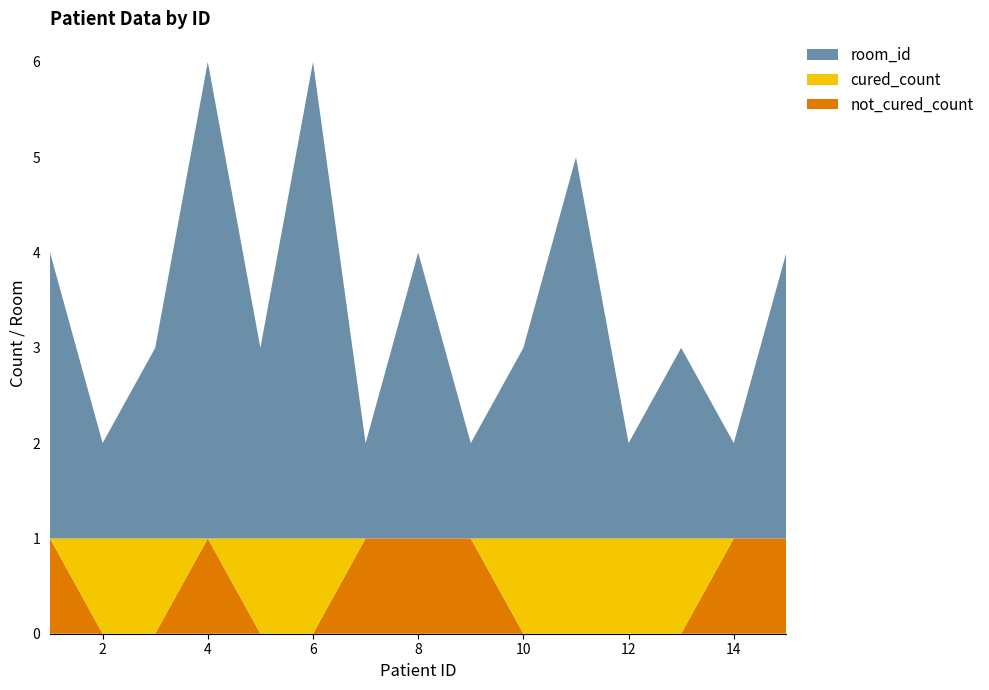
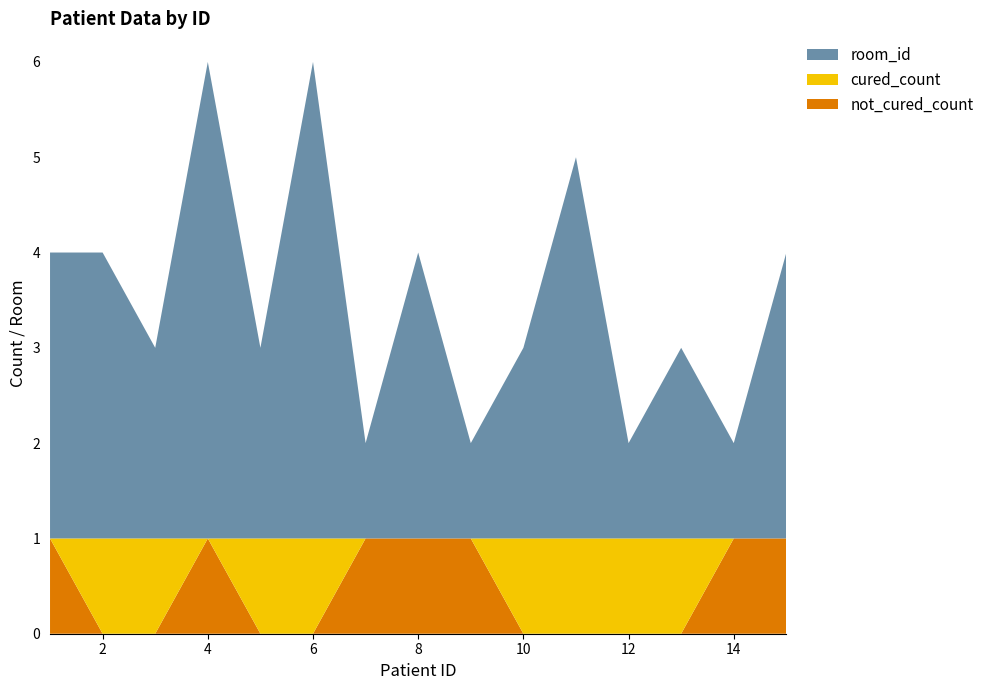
  {
    "room_id": {
-     "2": 1
+     "2": 3
    }
  }
